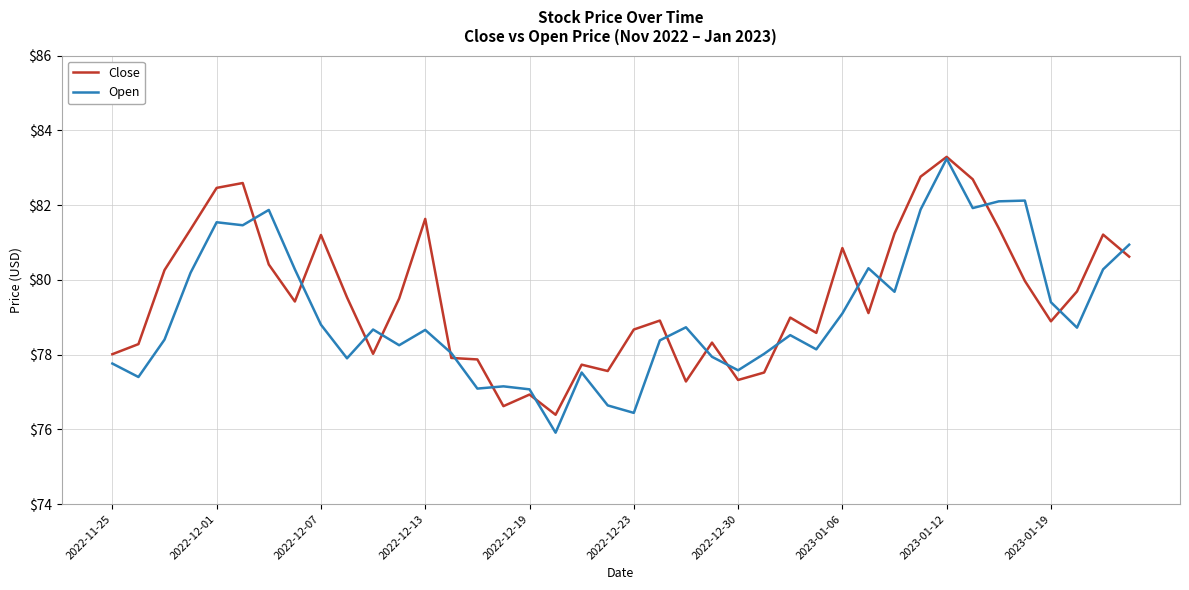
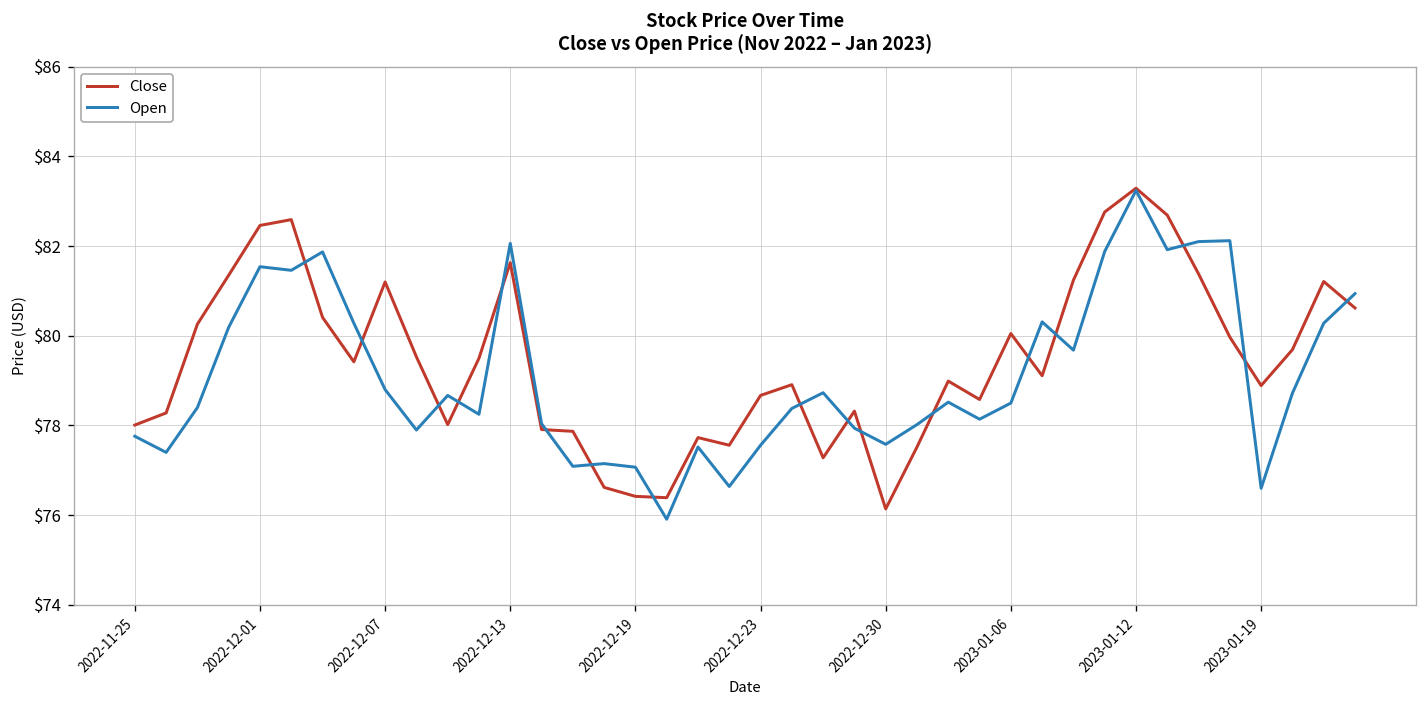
  {
    "Close": {
      "2022-11-25": "$78.0",
      "2022-12-01": "$82.5",
      "2022-12-07": "$81.2",
      "2022-12-13": "$81.6",
-     "2022-12-19": "$76.9",
+     "2022-12-19": "$76.4",
      "2022-12-23": "$78.7",
-     "2022-12-30": "$77.3",
-     "2023-01-06": "$80.9",
+     "2022-12-30": "$76.1",
+     "2023-01-06": "$80.1",
      "2023-01-19": "$78.9"
    },
    "Open": {
      "2022-11-25": "$77.8",
      "2022-12-01": "$81.5",
      "2022-12-07": "$78.8",
-     "2022-12-13": "$78.7",
+     "2022-12-13": "$82.1",
      "2022-12-19": "$77.1",
-     "2022-12-23": "$76.4",
+     "2022-12-23": "$77.6",
      "2022-12-30": "$77.6",
-     "2023-01-06": "$79.1",
-     "2023-01-19": "$79.4"
+     "2023-01-06": "$78.5",
+     "2023-01-19": "$76.6"
    }
  }
